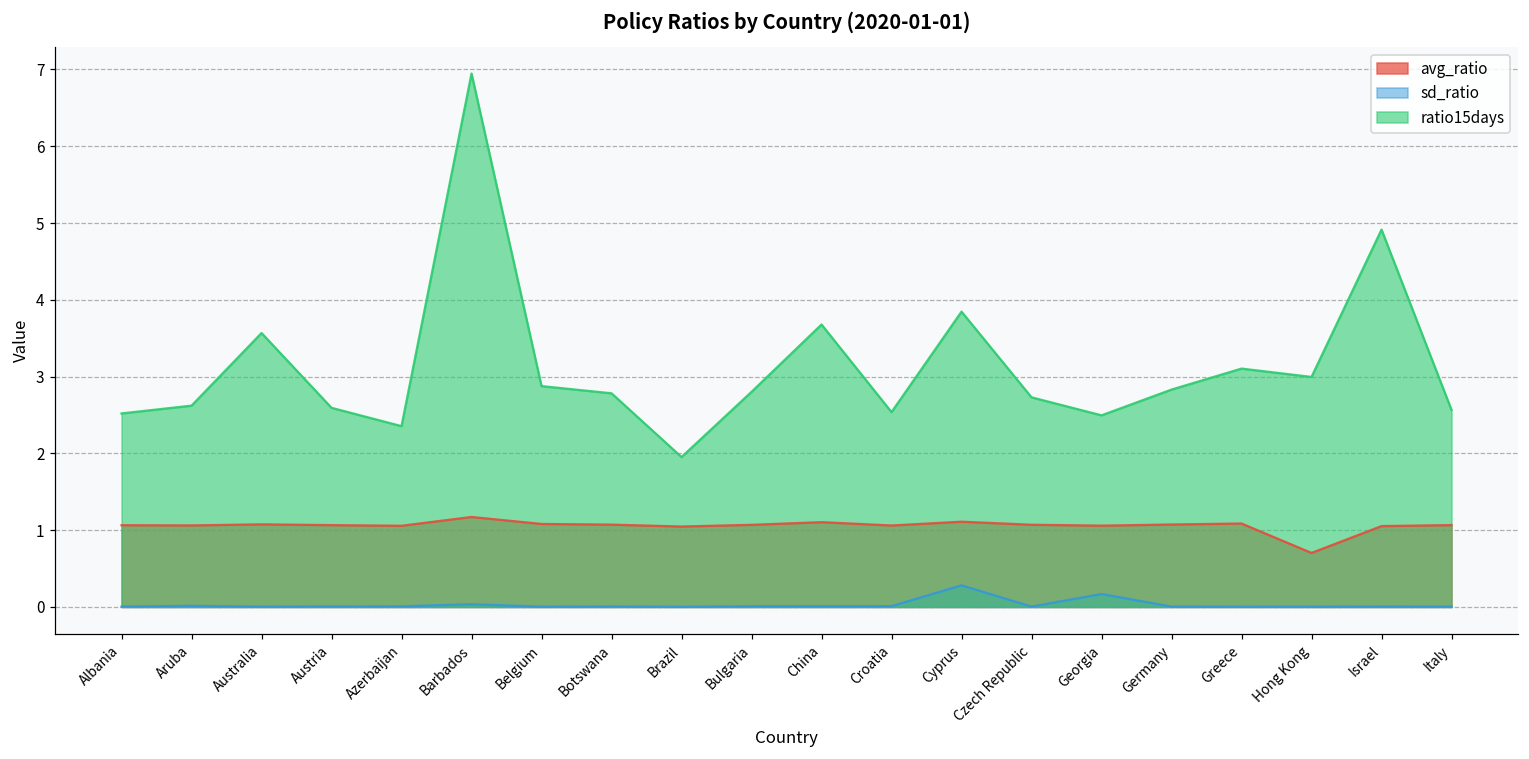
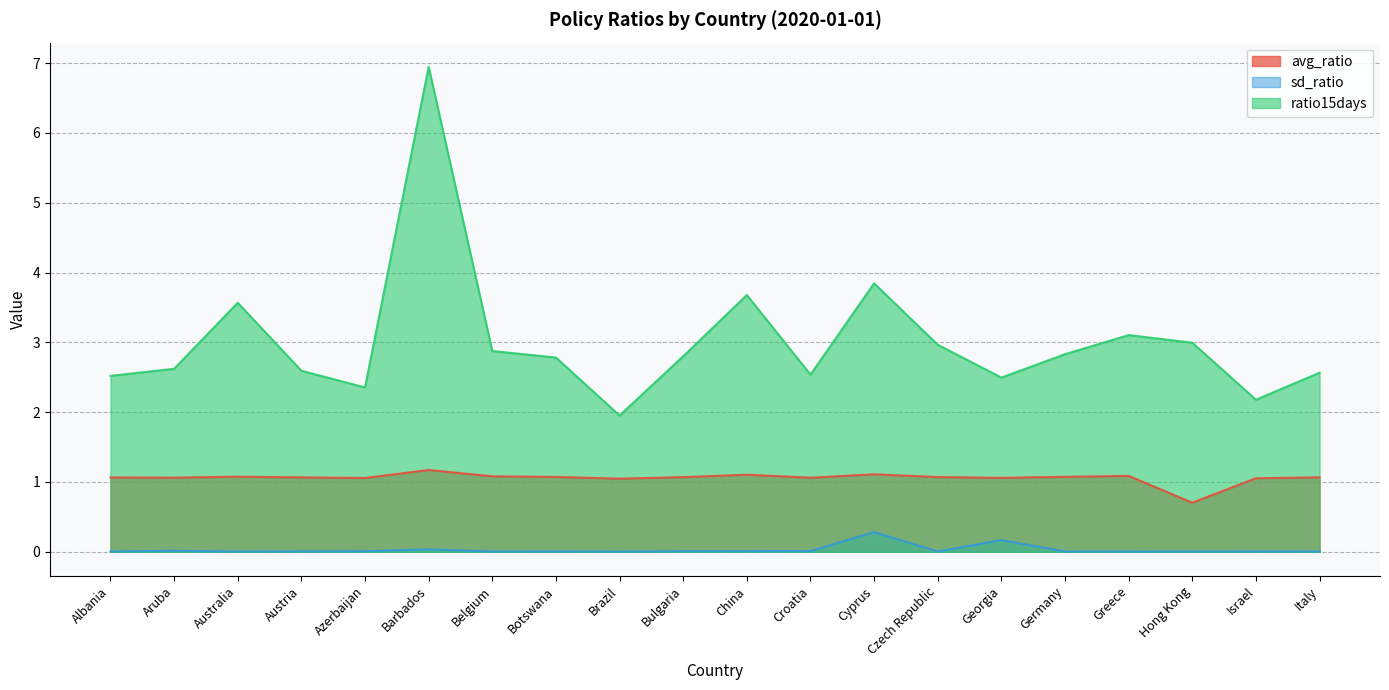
  {
    "avg_ratio": {
      "Albania": 1.1,
      "Aruba": 1.1,
      "Australia": 1.1,
      "Austria": 1.1,
      "Azerbaijan": 1.1,
      "Barbados": 1.2,
      "Belgium": 1.1,
      "Botswana": 1.1,
      "Brazil": 1.0,
      "Bulgaria": 1.1,
      "China": 1.1,
      "Croatia": 1.1,
      "Cyprus": 1.1,
      "Czech Republic": 1.1,
      "Georgia": 1.1,
      "Germany": 1.1,
      "Greece": 1.1,
      "Hong Kong": 0.7,
      "Israel": 1.1,
      "Italy": 1.1
    },
    "sd_ratio": {
      "Albania": 0.0,
      "Aruba": 0.0,
      "Australia": 0.0,
      "Austria": 0.0,
      "Azerbaijan": 0.0,
      "Barbados": 0.0,
      "Belgium": 0.0,
      "Botswana": 0.0,
      "Brazil": 0.0,
      "Bulgaria": 0.0,
      "China": 0.0,
      "Croatia": 0.0,
      "Cyprus": 0.3,
      "Czech Republic": 0.0,
      "Georgia": 0.2,
      "Germany": 0.0,
      "Greece": 0.0,
      "Hong Kong": 0.0,
      "Israel": 0.0,
      "Italy": 0.0
    },
    "ratio15days": {
      "Albania": 2.5,
      "Aruba": 2.6,
      "Australia": 3.6,
      "Austria": 2.6,
      "Azerbaijan": 2.4,
      "Barbados": 6.9,
      "Belgium": 2.9,
      "Botswana": 2.8,
      "Brazil": 2.0,
      "Bulgaria": 2.8,
      "China": 3.7,
      "Croatia": 2.5,
      "Cyprus": 3.8,
-     "Czech Republic": 2.7,
+     "Czech Republic": 3.0,
      "Georgia": 2.5,
      "Germany": 2.8,
      "Greece": 3.1,
      "Hong Kong": 3.0,
-     "Israel": 4.9,
+     "Israel": 2.2,
      "Italy": 2.6
    }
  }
